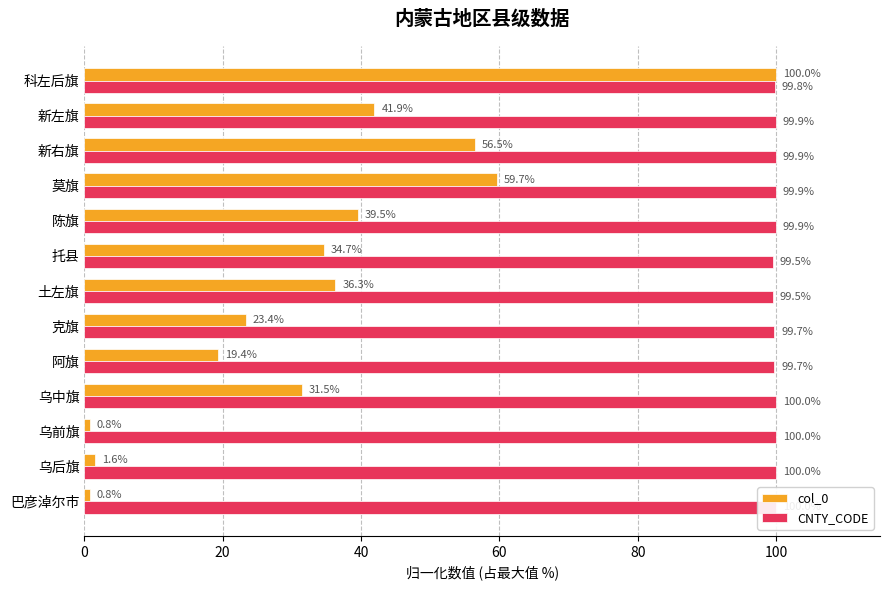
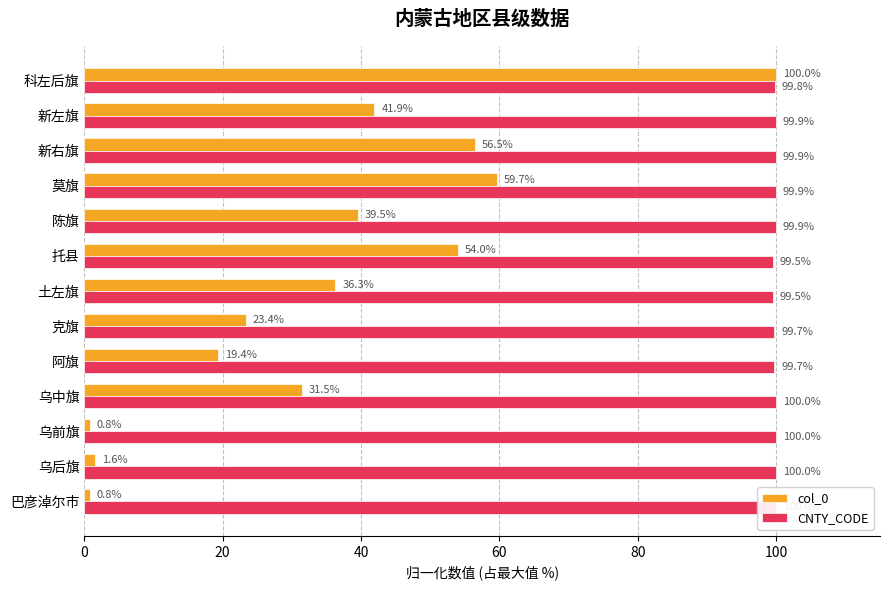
  {
    "col_0": {
      "科左后旗": "100.0%",
      "新左旗": "41.9%",
      "新右旗": "56.5%",
      "莫旗": "59.7%",
      "陈旗": "39.5%",
-     "托县": "34.7%",
+     "托县": "54.0%",
      "土左旗": "36.3%",
      "克旗": "23.4%",
      "阿旗": "19.4%",
      "乌中旗": "31.5%",
      "乌前旗": "0.8%",
      "乌后旗": "1.6%",
      "巴彦淖尔市": "0.8%"
    },
    "CNTY_CODE": {
      "科左后旗": "99.8%",
      "新左旗": "99.9%",
      "新右旗": "99.9%",
      "莫旗": "99.9%",
      "陈旗": "99.9%",
      "托县": "99.5%",
      "土左旗": "99.5%",
      "克旗": "99.7%",
      "阿旗": "99.7%",
      "乌中旗": "100.0%",
      "乌前旗": "100.0%",
      "乌后旗": "100.0%"
    }
  }
